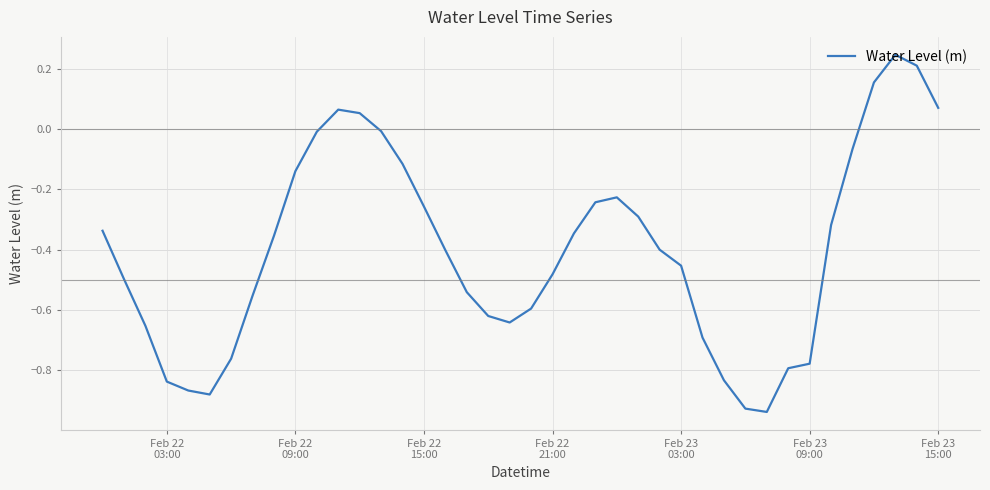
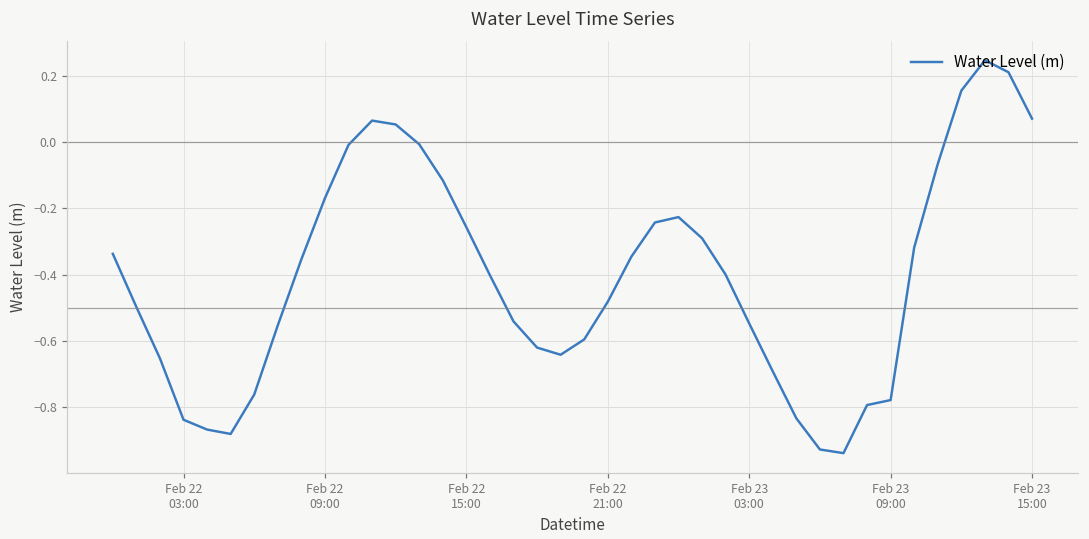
  {
    "Feb 22 03:00": -0.84,
-   "Feb 22 09:00": -0.14,
+   "Feb 22 09:00": -0.17,
    "Feb 22 15:00": -0.26,
    "Feb 22 21:00": -0.48,
-   "Feb 23 03:00": -0.45,
+   "Feb 23 03:00": -0.55,
    "Feb 23 09:00": -0.78,
    "Feb 23 15:00": 0.07
  }
